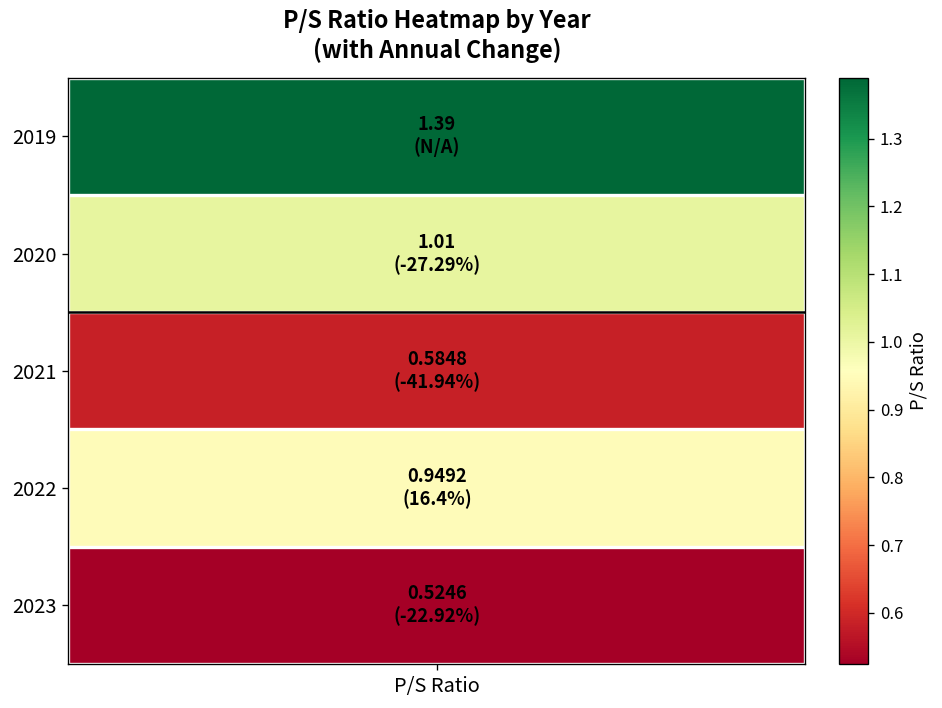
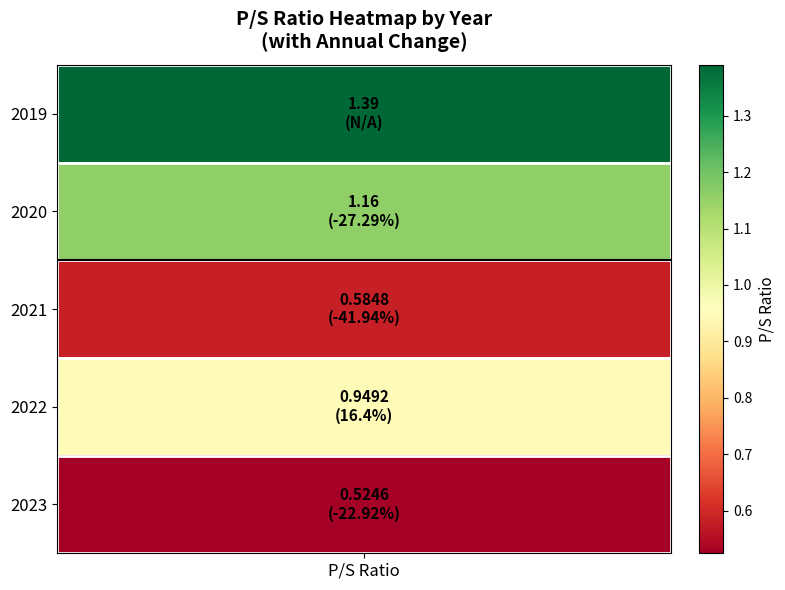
  {
    "2019": {
      "P/S Ratio": 1.39
    },
    "2020": {
-     "P/S Ratio": 1.01
+     "P/S Ratio": 1.16
    }
  }
